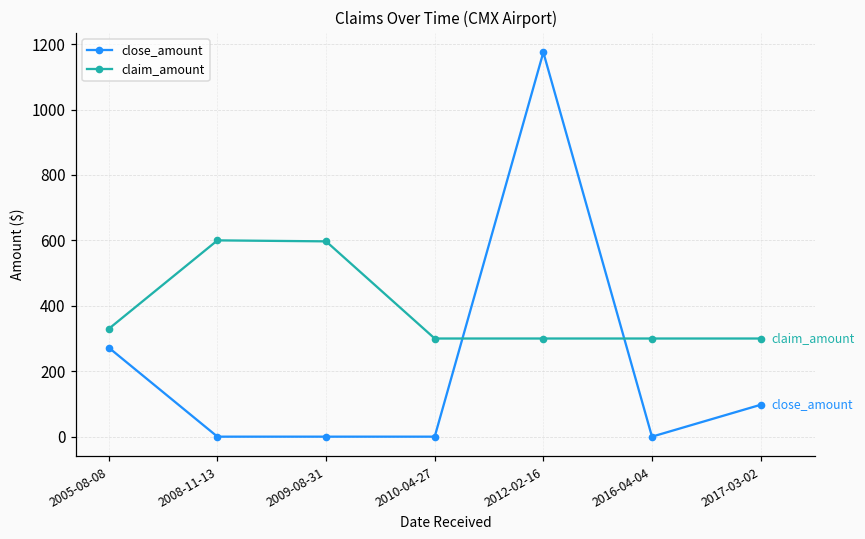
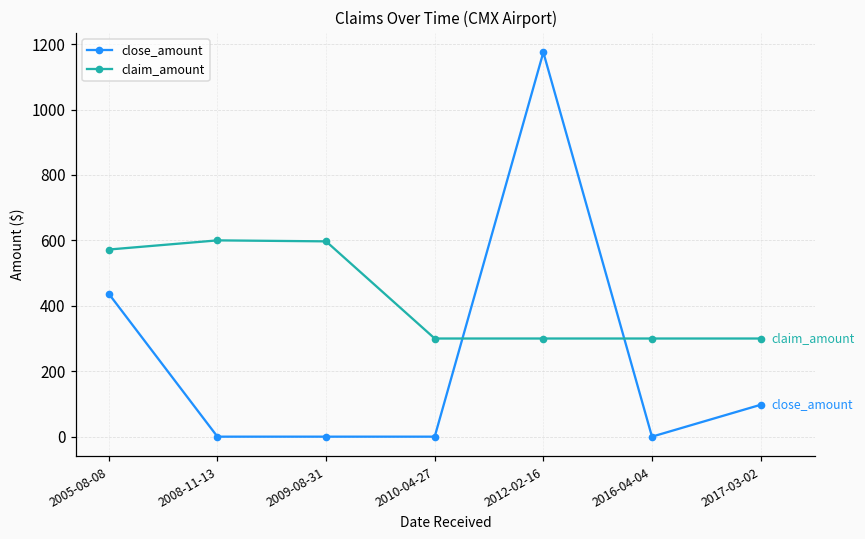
  {
    "close_amount": {
-     "2005-08-08": 270,
+     "2005-08-08": 440,
      "2008-11-13": 0,
      "2009-08-31": 0,
      "2010-04-27": 0,
      "2012-02-16": 1170,
      "2016-04-04": 0,
      "2017-03-02": 100
    },
    "claim_amount": {
-     "2005-08-08": 330,
+     "2005-08-08": 570,
      "2008-11-13": 600,
      "2009-08-31": 600,
      "2010-04-27": 300,
      "2012-02-16": 300,
      "2016-04-04": 300,
      "2017-03-02": 300
    }
  }
